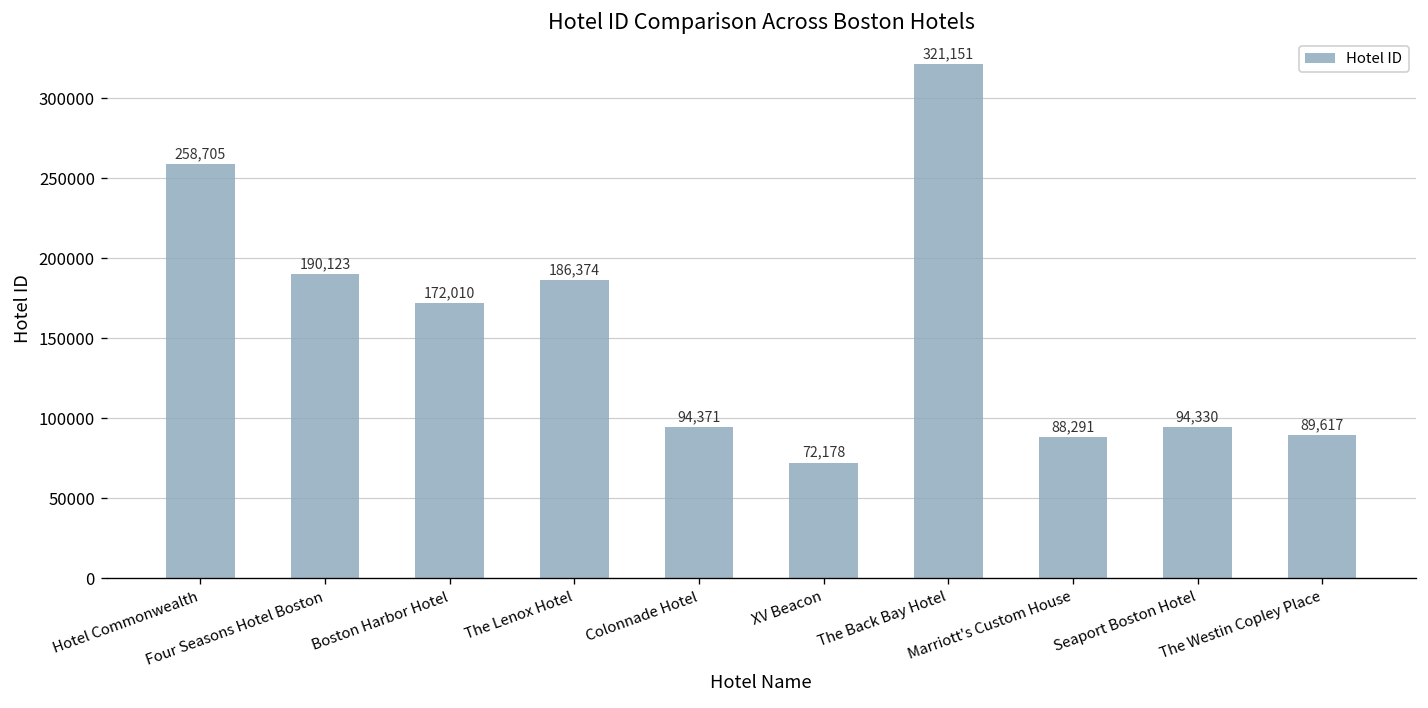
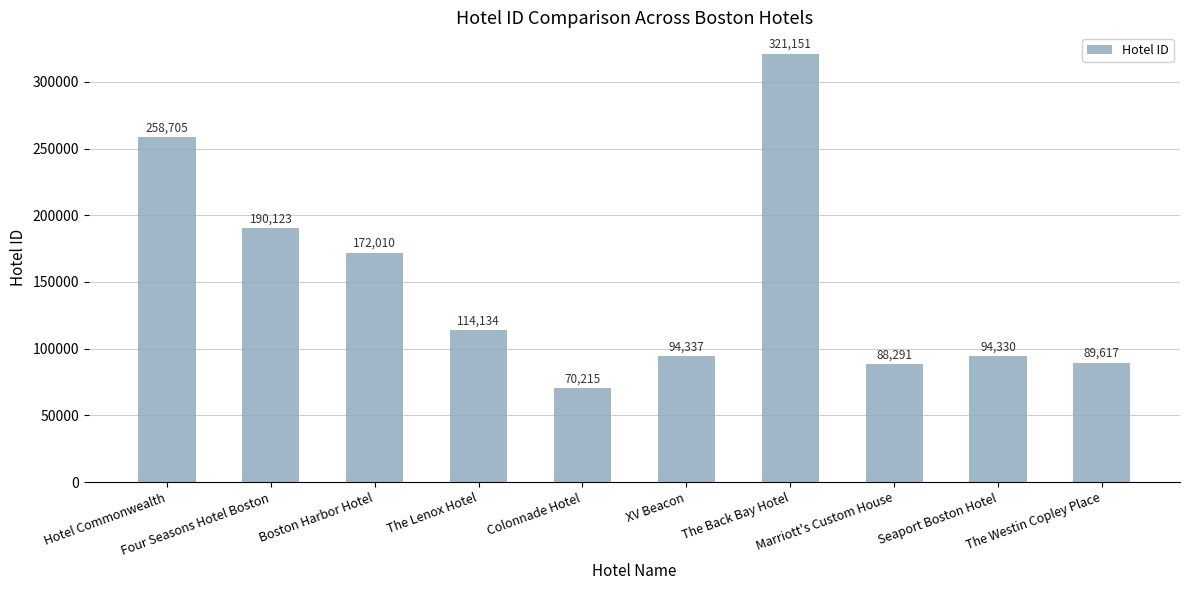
  {
    "Hotel Commonwealth": "258,705",
    "Four Seasons Hotel Boston": "190,123",
    "Boston Harbor Hotel": "172,010",
-   "The Lenox Hotel": "186,374",
-   "Colonnade Hotel": "94,371",
-   "XV Beacon": "72,178",
+   "The Lenox Hotel": "114,134",
+   "Colonnade Hotel": "70,215",
+   "XV Beacon": "94,337",
    "The Back Bay Hotel": "321,151",
    "Marriott's Custom House": "88,291",
    "Seaport Boston Hotel": "94,330",
    "The Westin Copley Place": "89,617"
  }
